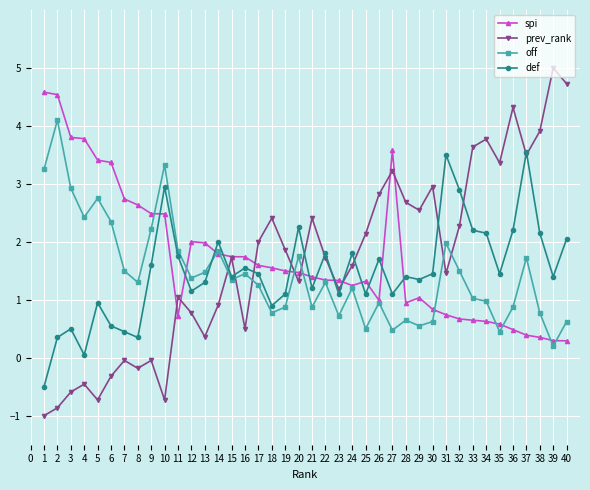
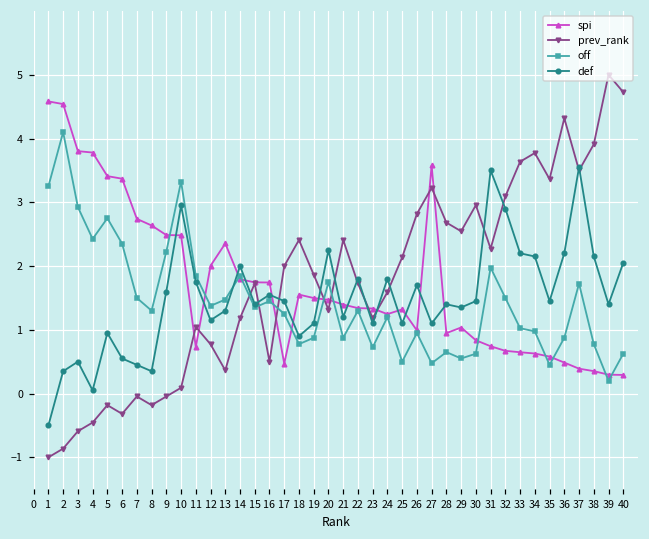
  {
    "spi": {
      "1": 4.6,
      "2": 4.5,
      "3": 3.8,
      "4": 3.8,
      "5": 3.4,
      "6": 3.4,
      "7": 2.7,
      "8": 2.6,
      "9": 2.5,
      "10": 2.5,
      "11": 0.7,
      "12": 2.0,
-     "13": 2.0,
+     "13": 2.4,
      "14": 1.8,
      "16": 1.7,
-     "17": 1.6,
+     "17": 0.5,
      "18": 1.6,
      "19": 1.5,
      "20": 1.5,
      "21": 1.4,
      "23": 1.3,
      "24": 1.2,
      "25": 1.3,
      "27": 3.6,
      "28": 0.9,
      "29": 1.0,
      "30": 0.8,
      "31": 0.7,
      "32": 0.7,
      "33": 0.6,
      "34": 0.6,
      "35": 0.6,
      "36": 0.5,
      "37": 0.4,
      "38": 0.4,
      "39": 0.3,
      "40": 0.3
    },
    "prev_rank": {
      "1": -1.0,
      "2": -0.9,
      "3": -0.6,
      "4": -0.5,
-     "5": -0.7,
+     "5": -0.2,
      "6": -0.3,
      "7": 0.0,
      "8": -0.2,
      "9": 0.0,
-     "10": -0.7,
+     "10": 0.1,
      "11": 1.0,
      "12": 0.8,
      "13": 0.4,
-     "14": 0.9,
+     "14": 1.2,
      "16": 0.5,
      "17": 2.0,
      "18": 2.4,
      "19": 1.9,
      "20": 1.3,
      "21": 2.4,
      "22": 1.7,
      "23": 1.2,
      "24": 1.6,
      "25": 2.1,
      "26": 2.8,
      "27": 3.2,
      "28": 2.7,
      "29": 2.5,
      "30": 3.0,
-     "31": 1.5,
-     "32": 2.3,
+     "31": 2.3,
+     "32": 3.1,
      "33": 3.6,
      "34": 3.8,
      "35": 3.4,
      "36": 4.3,
      "37": 3.5,
      "38": 3.9,
      "40": 4.7
    }
  }
